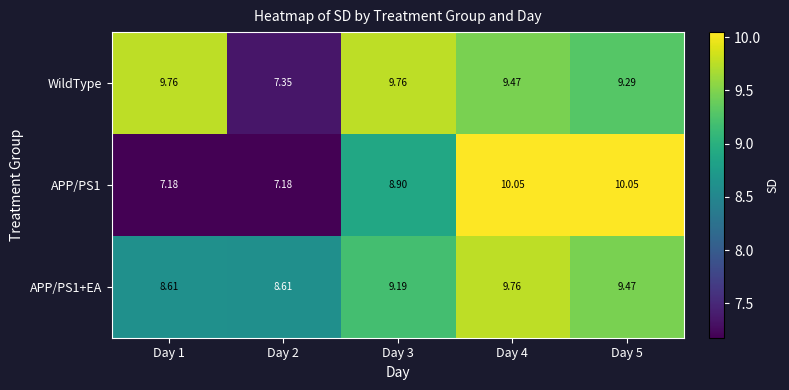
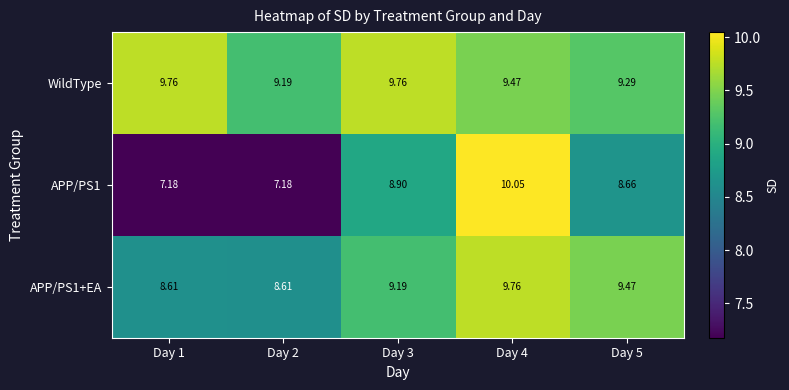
  {
    "WildType": {
      "Day 1": 9.76,
-     "Day 2": 7.35,
+     "Day 2": 9.19,
      "Day 3": 9.76,
      "Day 4": 9.47,
      "Day 5": 9.29
    },
    "APP/PS1": {
      "Day 1": 7.18,
      "Day 2": 7.18,
      "Day 3": 8.90,
      "Day 4": 10.05,
-     "Day 5": 10.05
+     "Day 5": 8.66
    },
    "APP/PS1+EA": {
      "Day 1": 8.61,
      "Day 2": 8.61,
      "Day 3": 9.19,
      "Day 4": 9.76,
      "Day 5": 9.47
    }
  }
